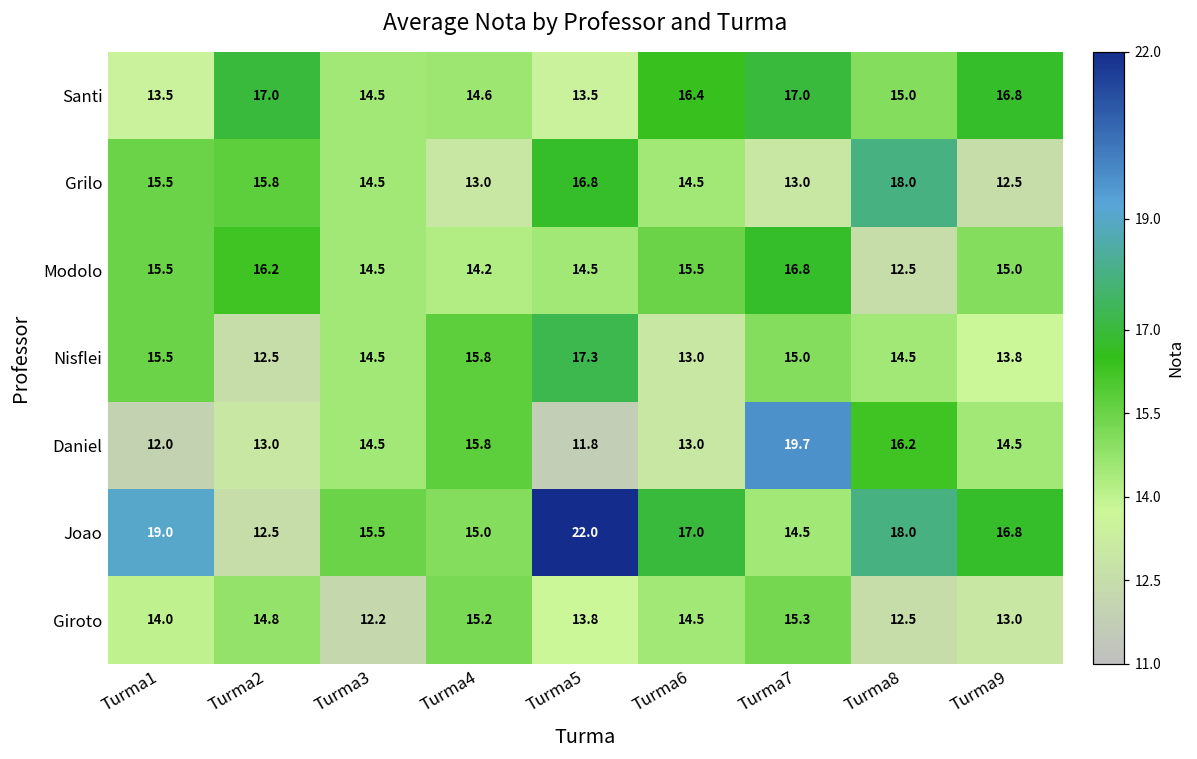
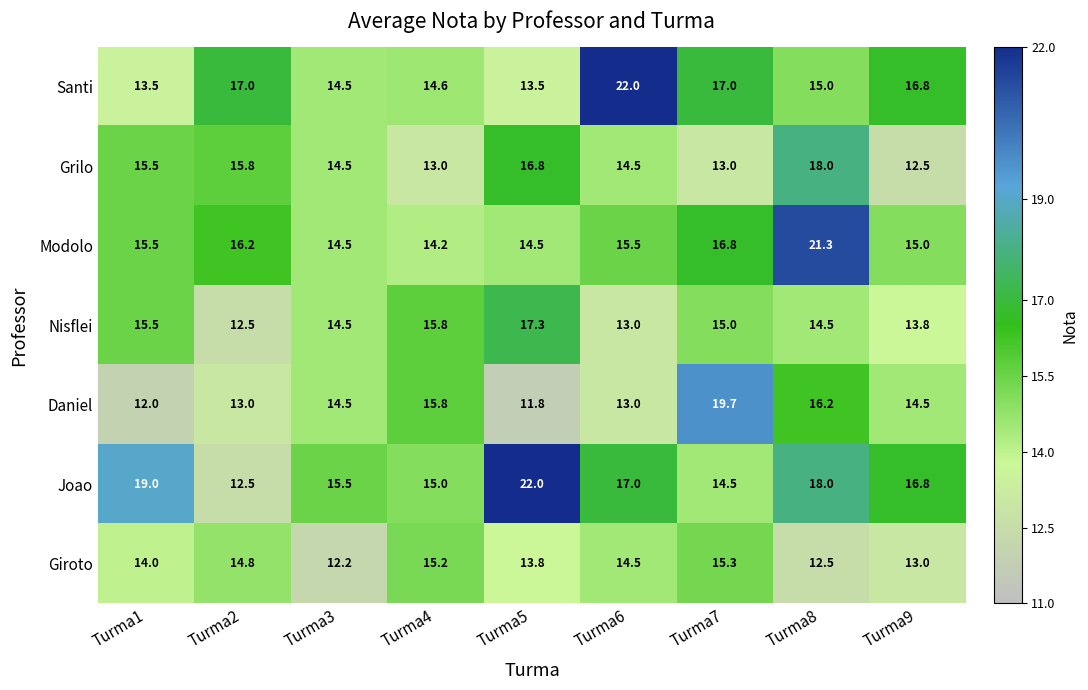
  {
    "Santi": {
      "Turma1": 13.5,
      "Turma2": 17.0,
      "Turma3": 14.5,
      "Turma4": 14.6,
      "Turma5": 13.5,
-     "Turma6": 16.4,
+     "Turma6": 22.0,
      "Turma7": 17.0,
      "Turma8": 15.0,
      "Turma9": 16.8
    },
    "Grilo": {
      "Turma1": 15.5,
      "Turma2": 15.8,
      "Turma3": 14.5,
      "Turma4": 13.0,
      "Turma5": 16.8,
      "Turma6": 14.5,
      "Turma7": 13.0,
      "Turma8": 18.0,
      "Turma9": 12.5
    },
    "Modolo": {
      "Turma1": 15.5,
      "Turma2": 16.2,
      "Turma3": 14.5,
      "Turma4": 14.2,
      "Turma5": 14.5,
      "Turma6": 15.5,
      "Turma7": 16.8,
-     "Turma8": 12.5,
+     "Turma8": 21.3,
      "Turma9": 15.0
    },
    "Nisflei": {
      "Turma1": 15.5,
      "Turma2": 12.5,
      "Turma3": 14.5,
      "Turma4": 15.8,
      "Turma5": 17.3,
      "Turma6": 13.0,
      "Turma7": 15.0,
      "Turma8": 14.5,
      "Turma9": 13.8
    },
    "Daniel": {
      "Turma1": 12.0,
      "Turma2": 13.0,
      "Turma3": 14.5,
      "Turma4": 15.8,
      "Turma5": 11.8,
      "Turma6": 13.0,
      "Turma7": 19.7,
      "Turma8": 16.2,
      "Turma9": 14.5
    },
    "Joao": {
      "Turma1": 19.0,
      "Turma2": 12.5,
      "Turma3": 15.5,
      "Turma4": 15.0,
      "Turma5": 22.0,
      "Turma6": 17.0,
      "Turma7": 14.5,
      "Turma8": 18.0,
      "Turma9": 16.8
    },
    "Giroto": {
      "Turma1": 14.0,
      "Turma2": 14.8,
      "Turma3": 12.2,
      "Turma4": 15.2,
      "Turma5": 13.8,
      "Turma6": 14.5,
      "Turma7": 15.3,
      "Turma8": 12.5,
      "Turma9": 13.0
    }
  }
